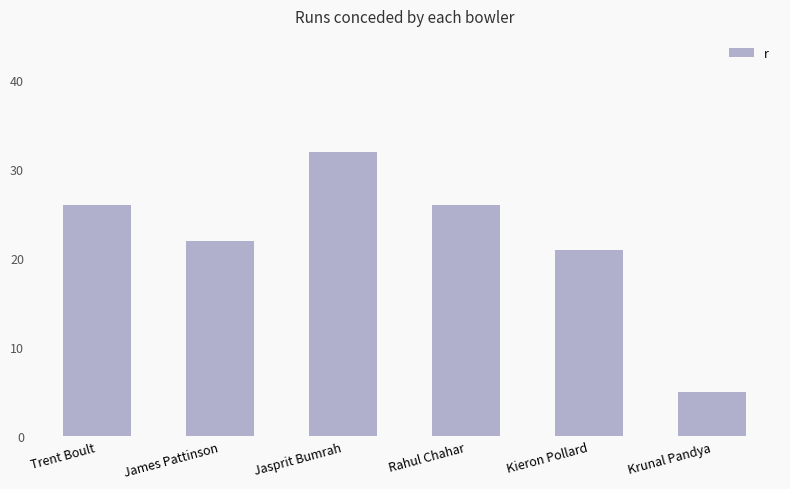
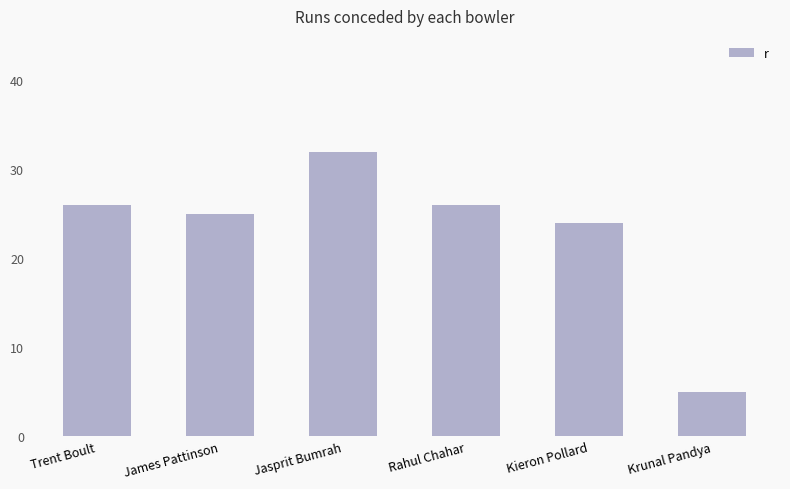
  {
    "Trent Boult": 26,
-   "James Pattinson": 22,
+   "James Pattinson": 25,
    "Jasprit Bumrah": 32,
    "Rahul Chahar": 26,
-   "Kieron Pollard": 21,
+   "Kieron Pollard": 24,
    "Krunal Pandya": 5
  }
